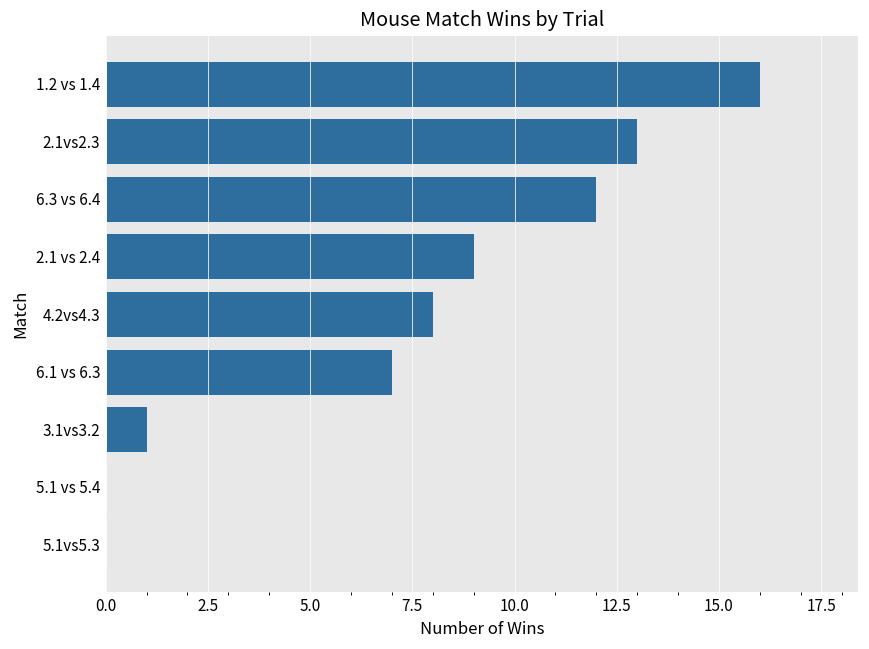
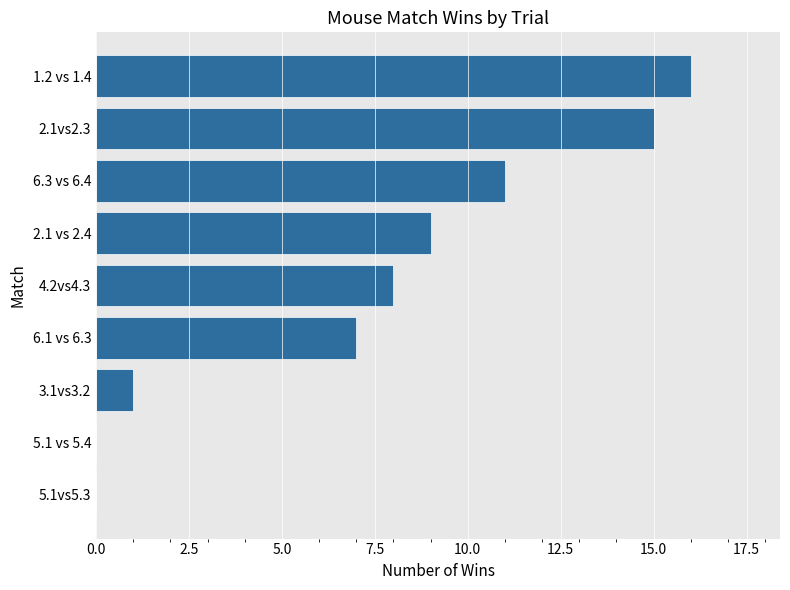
  {
    "1.2 vs 1.4": 16,
-   "2.1vs2.3": 13,
-   "6.3 vs 6.4": 12,
+   "2.1vs2.3": 15,
+   "6.3 vs 6.4": 11,
    "2.1 vs 2.4": 9,
    "4.2vs4.3": 8,
    "6.1 vs 6.3": 7,
    "3.1vs3.2": 1,
    "5.1 vs 5.4": 0,
    "5.1vs5.3": 0
  }
